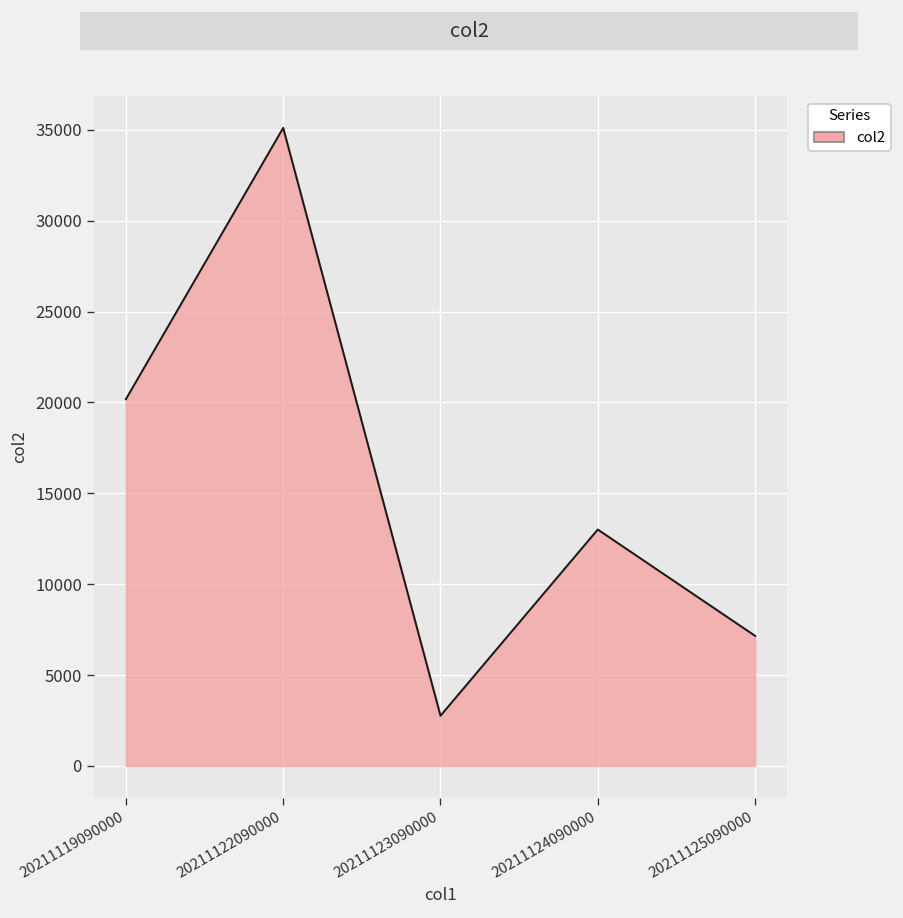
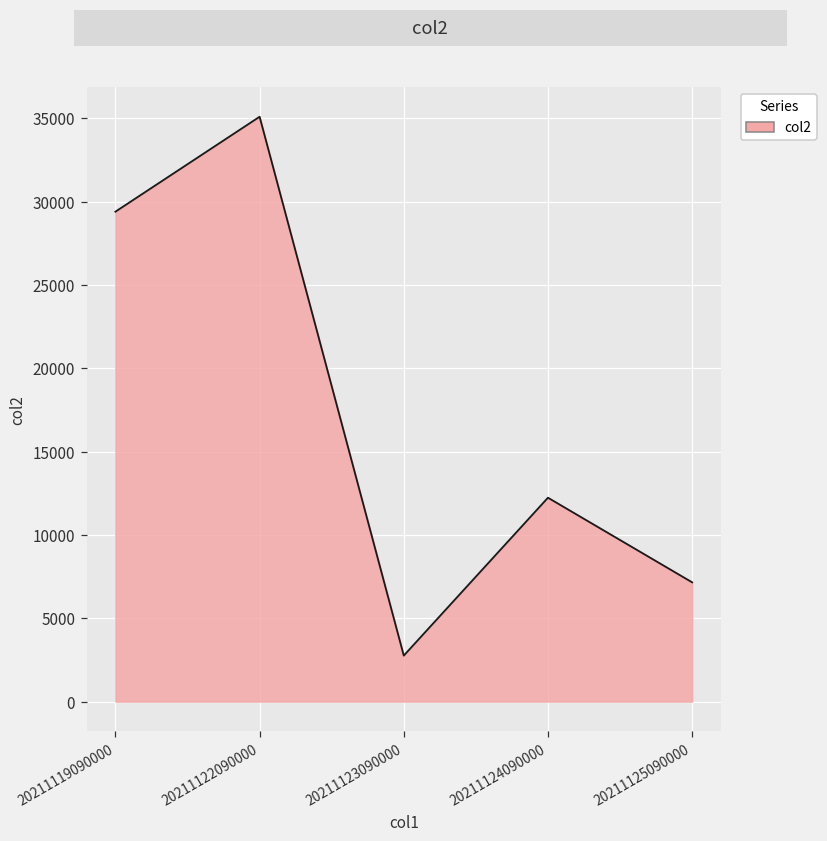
  {
-   "20211119090000": 20200,
+   "20211119090000": 29400,
    "20211122090000": 35100,
    "20211123090000": 2800,
-   "20211124090000": 13000,
+   "20211124090000": 12200,
    "20211125090000": 7200
  }
